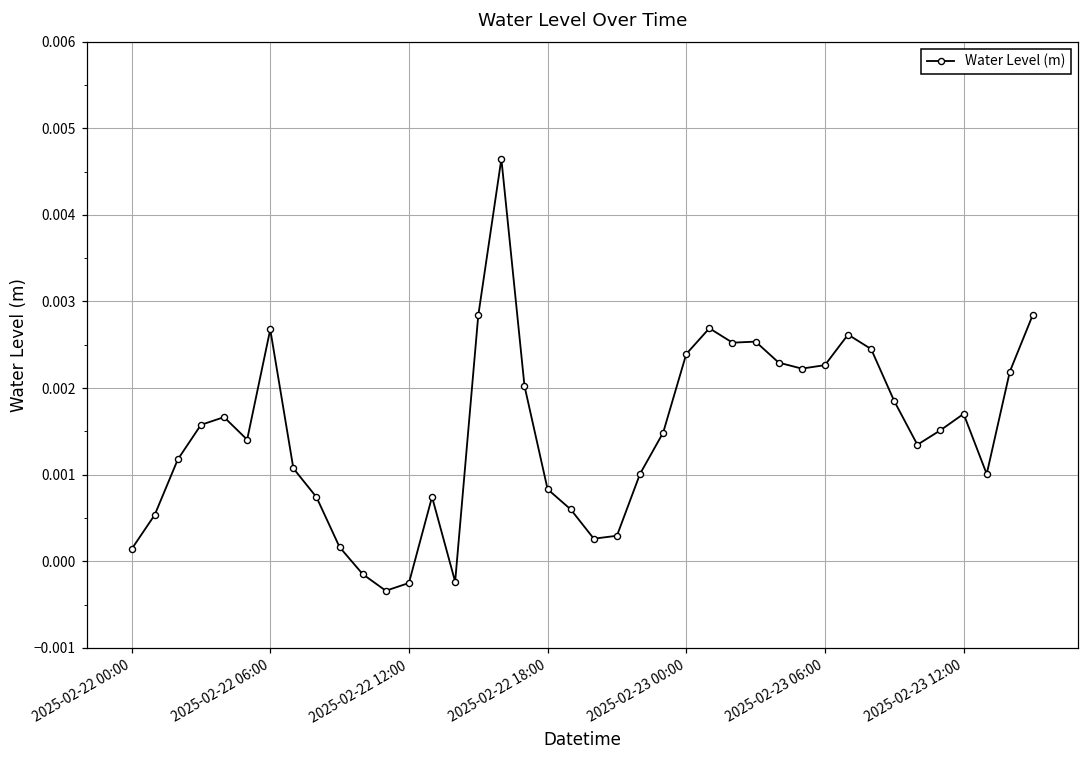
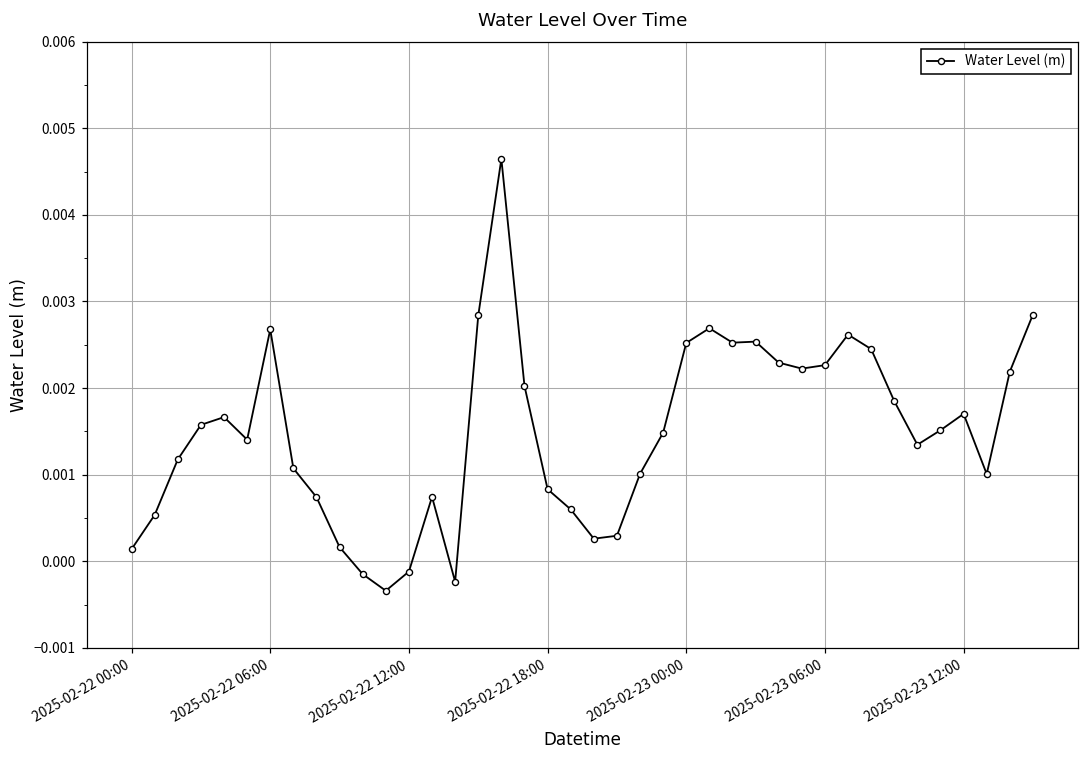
  {
    "2025-02-22 00:00": 0.0001,
    "2025-02-22 06:00": 0.0027,
-   "2025-02-22 12:00": -0.0003,
+   "2025-02-22 12:00": -0.0001,
    "2025-02-22 18:00": 0.0008,
-   "2025-02-23 00:00": 0.0024,
+   "2025-02-23 00:00": 0.0025,
    "2025-02-23 06:00": 0.0023,
    "2025-02-23 12:00": 0.0017
  }
